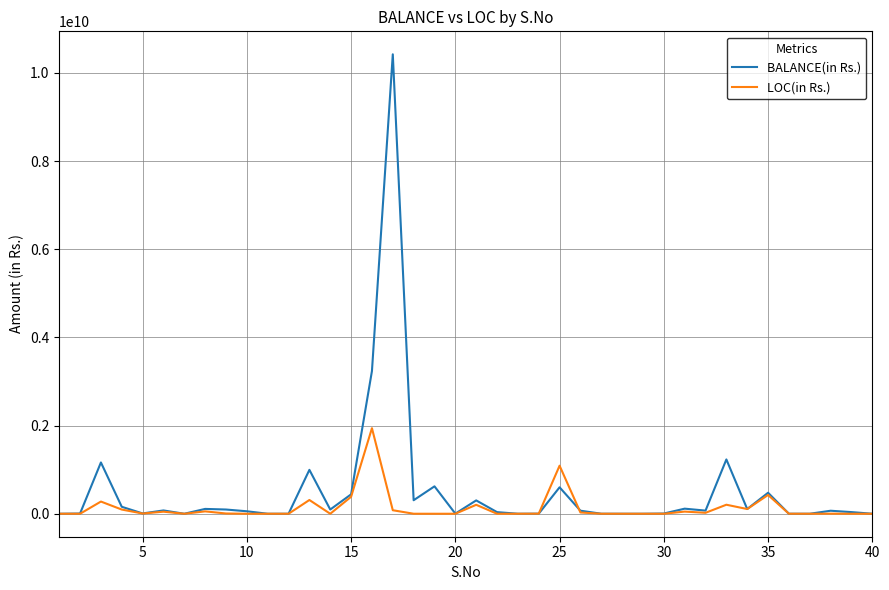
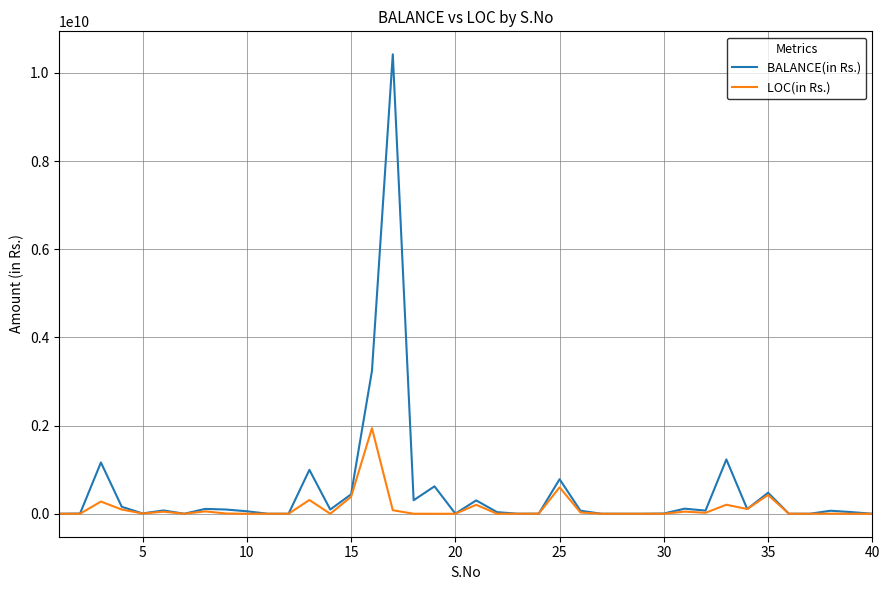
  {
    "BALANCE(in Rs.)": {
-     "25": 600000000
+     "25": 800000000
    },
    "LOC(in Rs.)": {
-     "25": 1100000000
+     "25": 600000000
    }
  }
